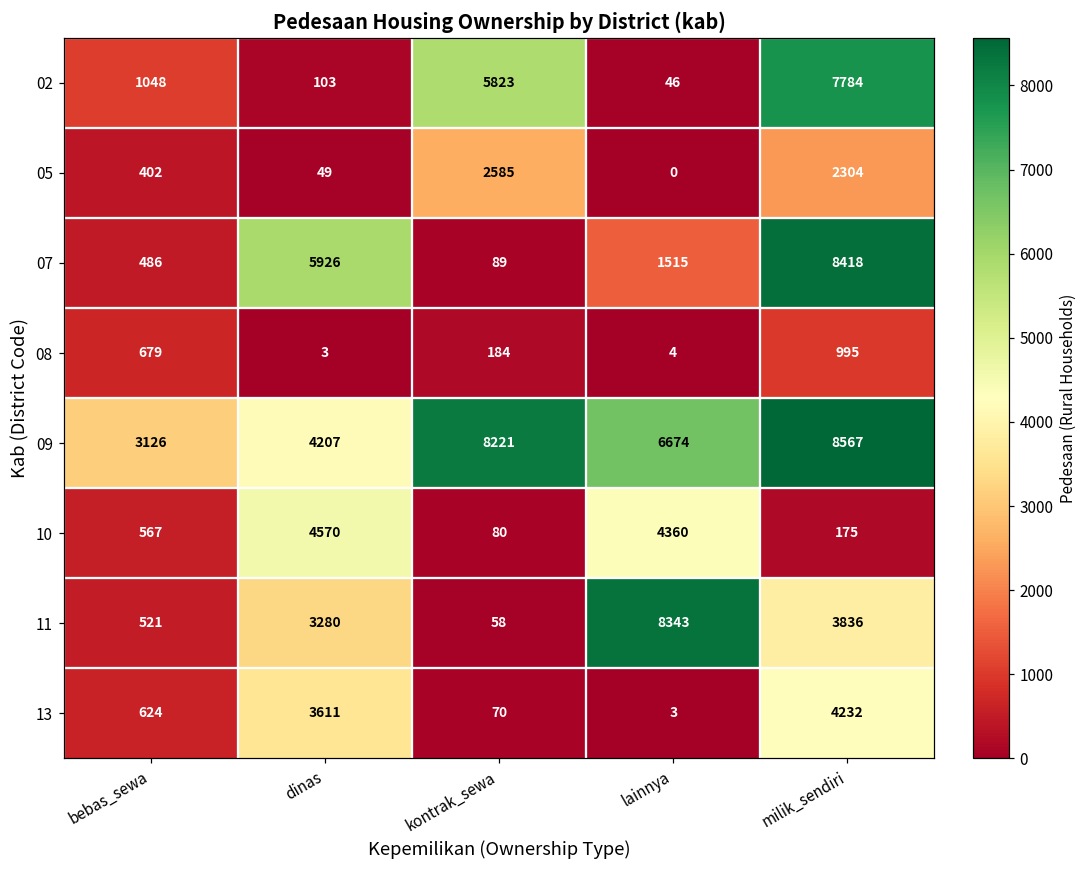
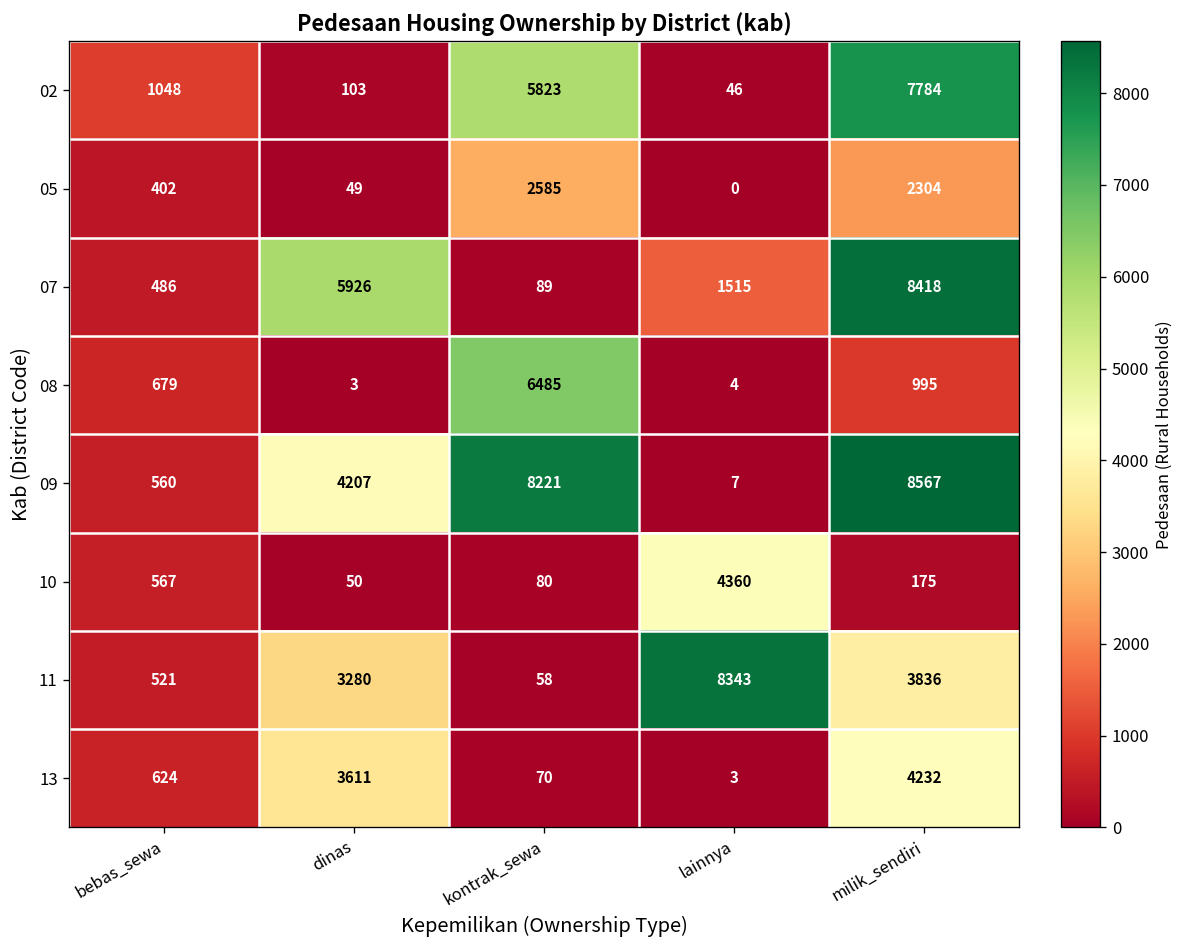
  {
    "02": {
      "bebas_sewa": 1048,
      "dinas": 103,
      "kontrak_sewa": 5823,
      "lainnya": 46,
      "milik_sendiri": 7784
    },
    "05": {
      "bebas_sewa": 402,
      "dinas": 49,
      "kontrak_sewa": 2585,
      "lainnya": 0,
      "milik_sendiri": 2304
    },
    "07": {
      "bebas_sewa": 486,
      "dinas": 5926,
      "kontrak_sewa": 89,
      "lainnya": 1515,
      "milik_sendiri": 8418
    },
    "08": {
      "bebas_sewa": 679,
      "dinas": 3,
-     "kontrak_sewa": 184,
+     "kontrak_sewa": 6485,
      "lainnya": 4,
      "milik_sendiri": 995
    },
    "09": {
-     "bebas_sewa": 3126,
+     "bebas_sewa": 560,
      "dinas": 4207,
      "kontrak_sewa": 8221,
-     "lainnya": 6674,
+     "lainnya": 7,
      "milik_sendiri": 8567
    },
    "10": {
      "bebas_sewa": 567,
-     "dinas": 4570,
+     "dinas": 50,
      "kontrak_sewa": 80,
      "lainnya": 4360,
      "milik_sendiri": 175
    },
    "11": {
      "bebas_sewa": 521,
      "dinas": 3280,
      "kontrak_sewa": 58,
      "lainnya": 8343,
      "milik_sendiri": 3836
    },
    "13": {
      "bebas_sewa": 624,
      "dinas": 3611,
      "kontrak_sewa": 70,
      "lainnya": 3,
      "milik_sendiri": 4232
    }
  }
